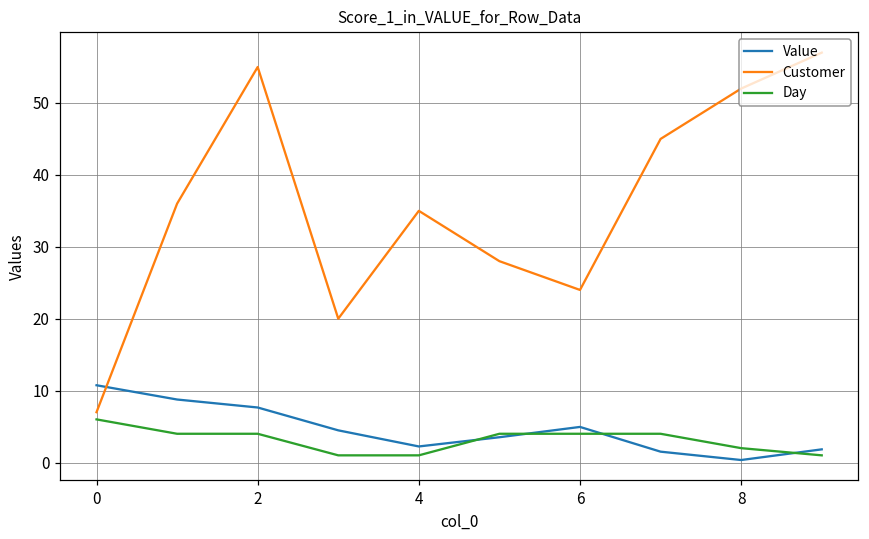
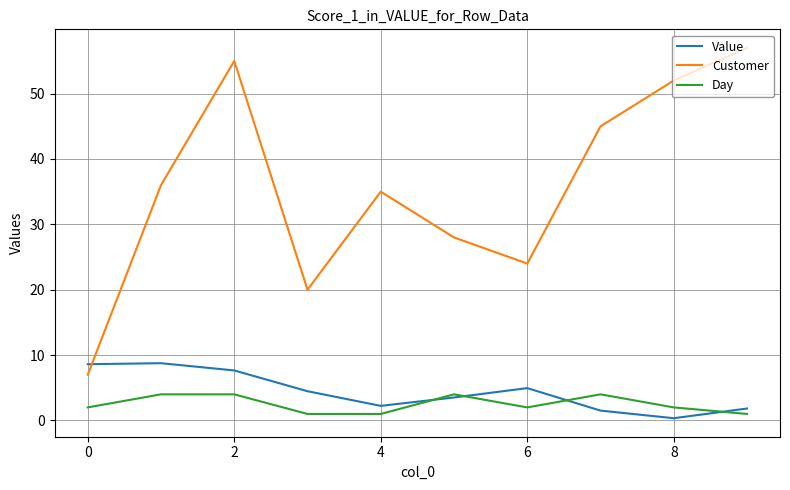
  {
    "Value": {
-     "0": 11,
+     "0": 9,
      "2": 8,
      "4": 2,
      "6": 5,
      "8": 0
    },
    "Customer": {
      "0": 7,
      "2": 55,
      "4": 35,
      "6": 24
    },
    "Day": {
-     "0": 6,
+     "0": 2,
      "2": 4,
      "4": 1,
-     "6": 4,
+     "6": 2,
      "8": 2
    }
  }
